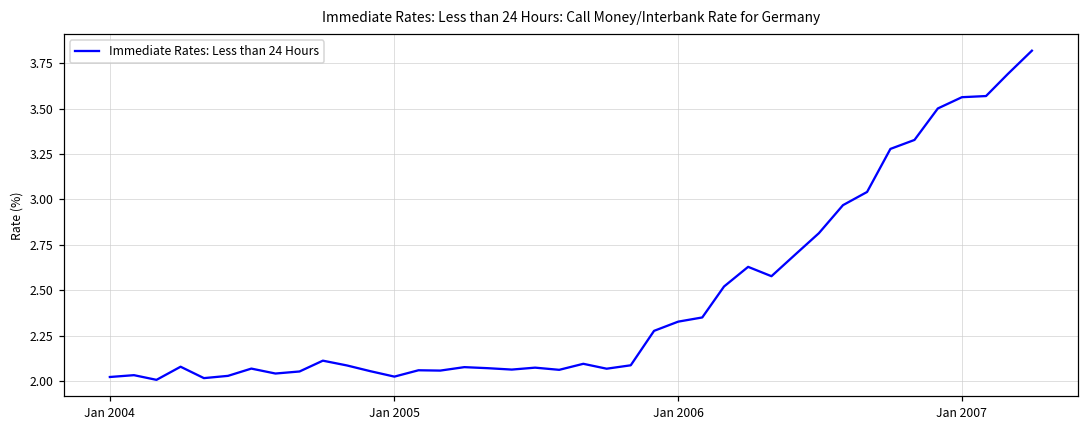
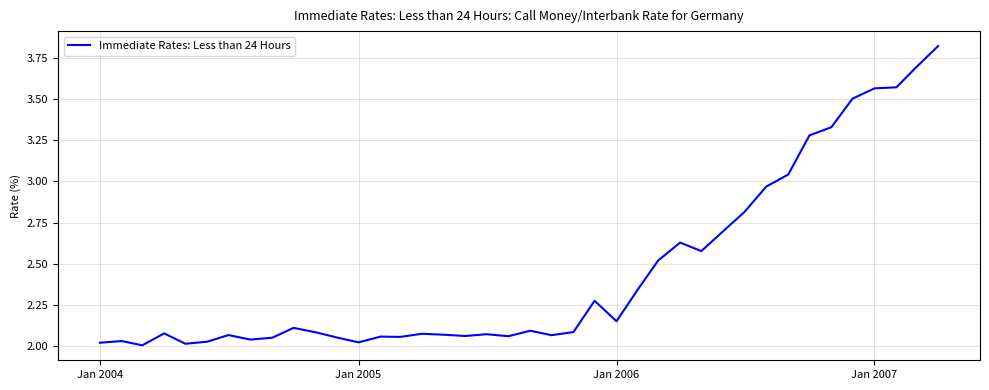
  {
    "Jan 2004": 2.02,
    "Jan 2005": 2.02,
-   "Jan 2006": 2.33,
+   "Jan 2006": 2.15,
    "Jan 2007": 3.56
  }
